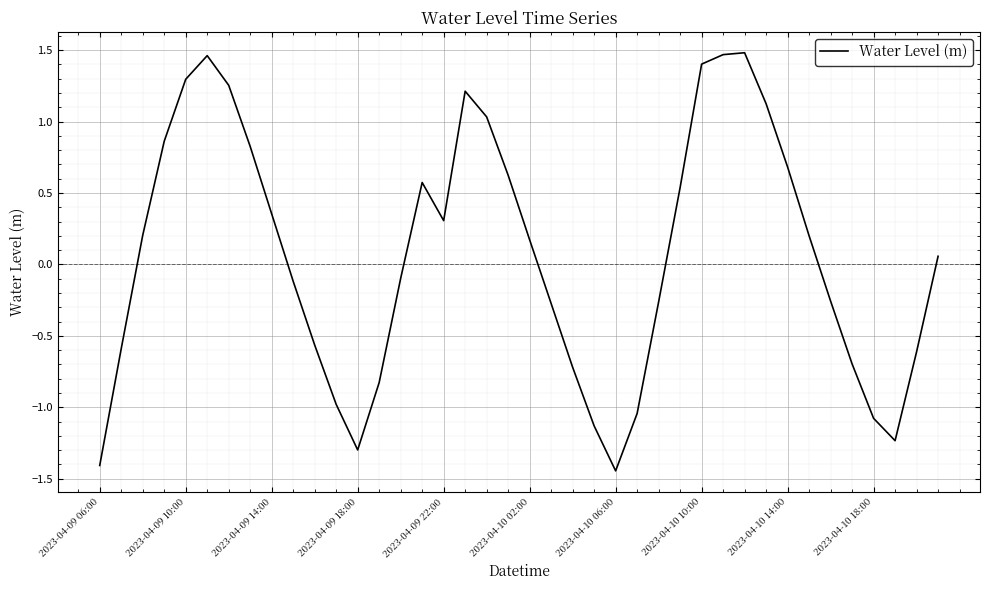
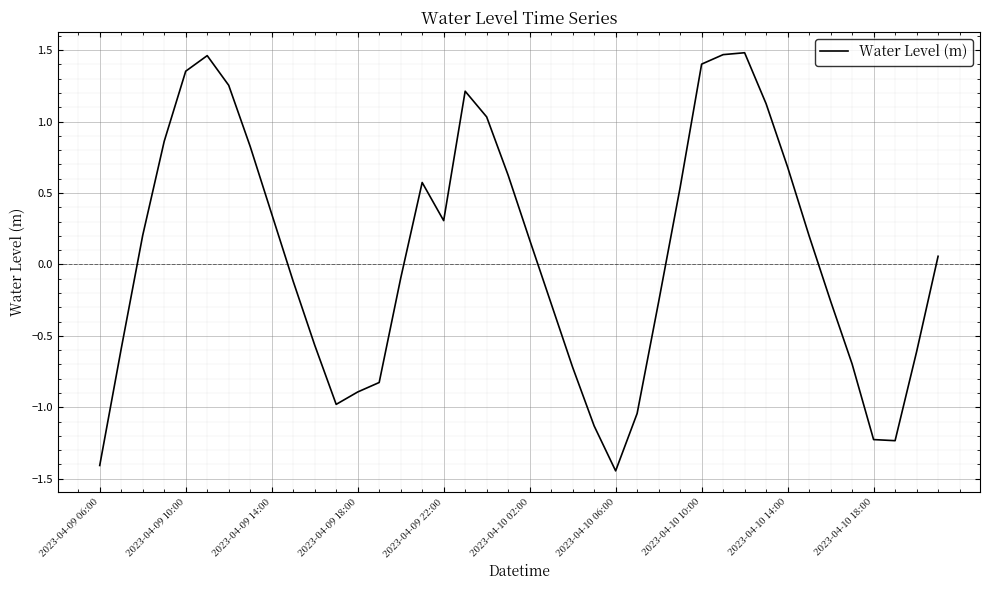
  {
    "2023-04-09 06:00": -1.41,
-   "2023-04-09 10:00": 1.30,
+   "2023-04-09 10:00": 1.35,
    "2023-04-09 14:00": 0.35,
-   "2023-04-09 18:00": -1.30,
+   "2023-04-09 18:00": -0.89,
    "2023-04-09 22:00": 0.31,
    "2023-04-10 02:00": 0.17,
    "2023-04-10 06:00": -1.44,
    "2023-04-10 10:00": 1.40,
    "2023-04-10 14:00": 0.68,
-   "2023-04-10 18:00": -1.08
+   "2023-04-10 18:00": -1.23
  }
